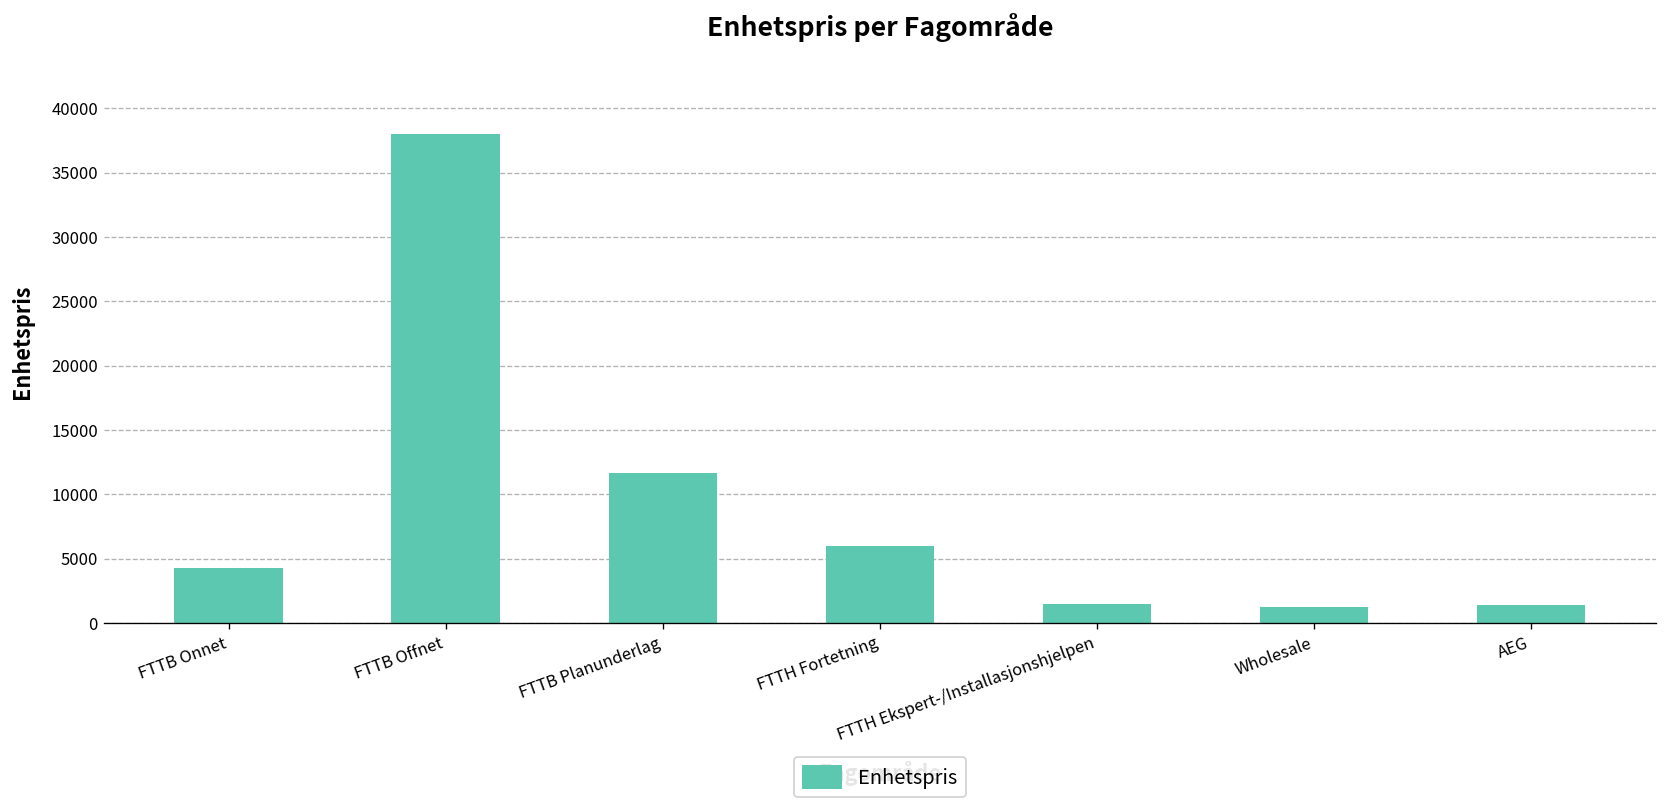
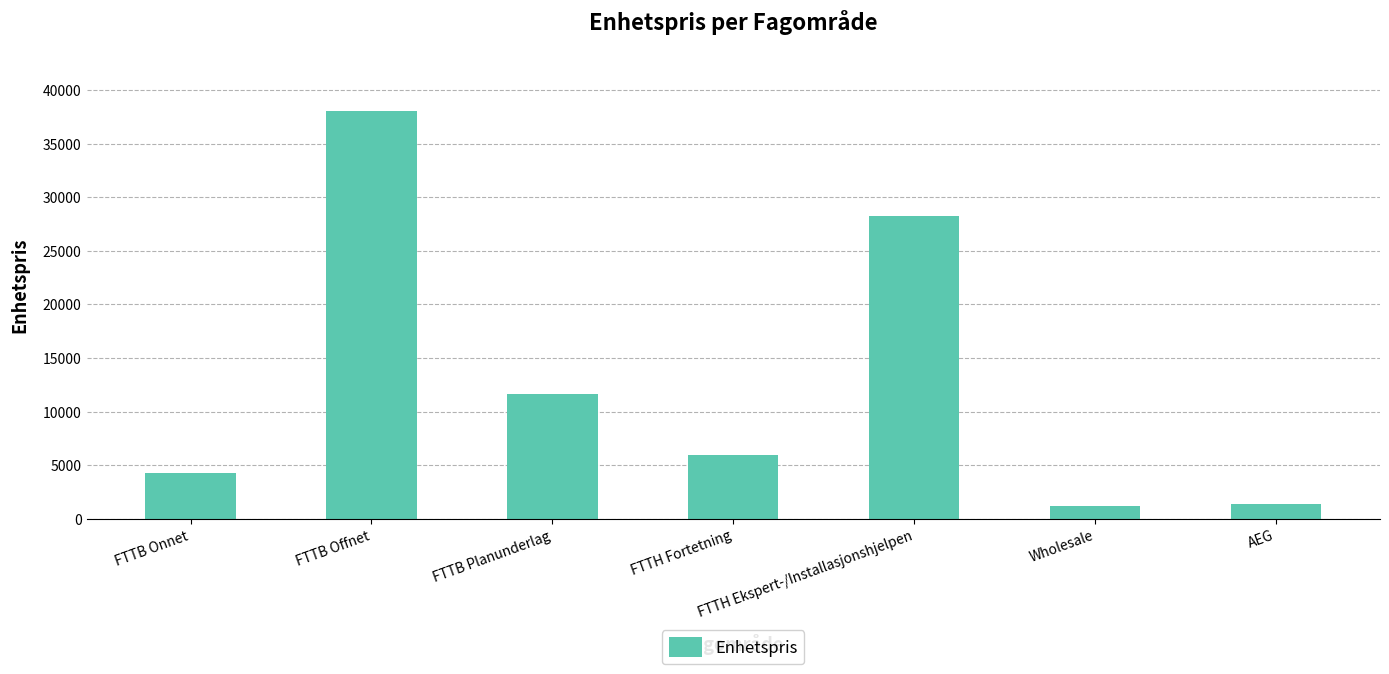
  {
    "FTTB Onnet": 4300,
    "FTTB Offnet": 38000,
    "FTTB Planunderlag": 11700,
    "FTTH Fortetning": 6000,
-   "FTTH Ekspert-/Installasjonshjelpen": 1500,
+   "FTTH Ekspert-/Installasjonshjelpen": 28200,
    "Wholesale": 1200,
    "AEG": 1400
  }
